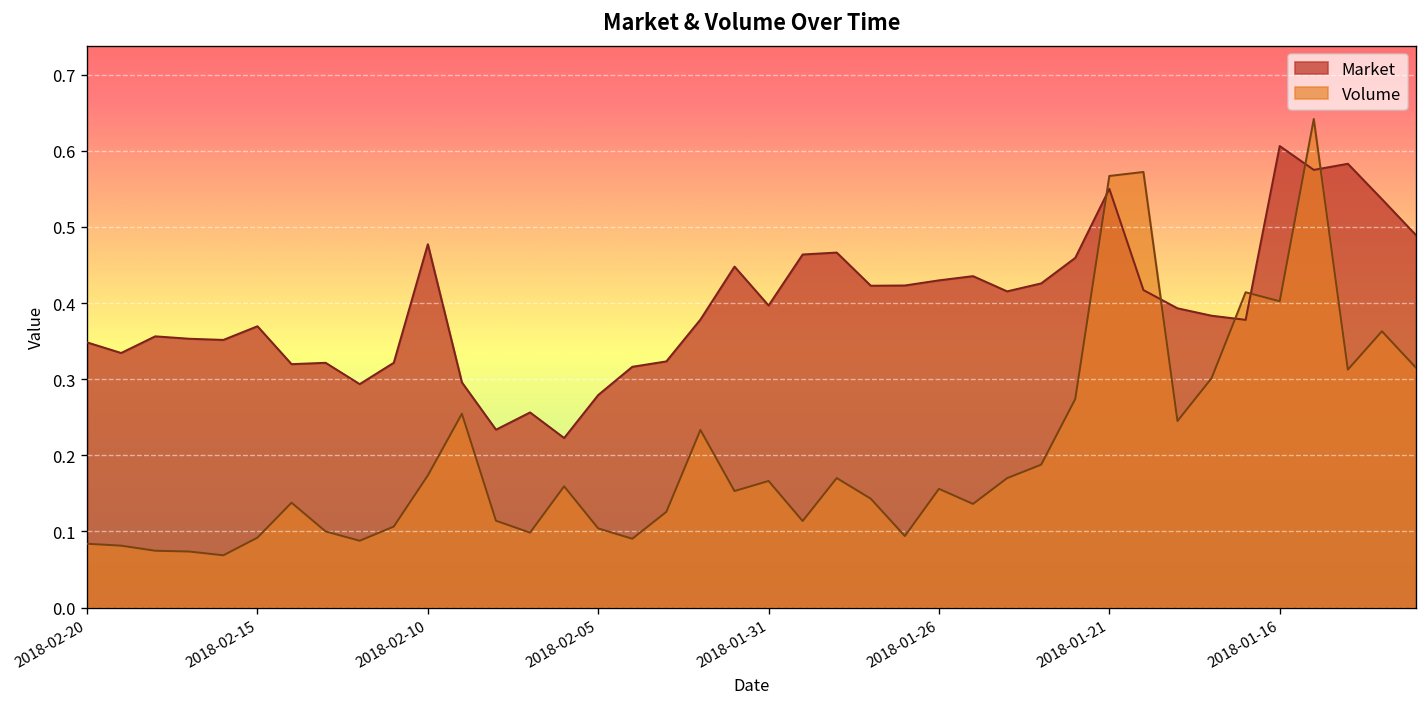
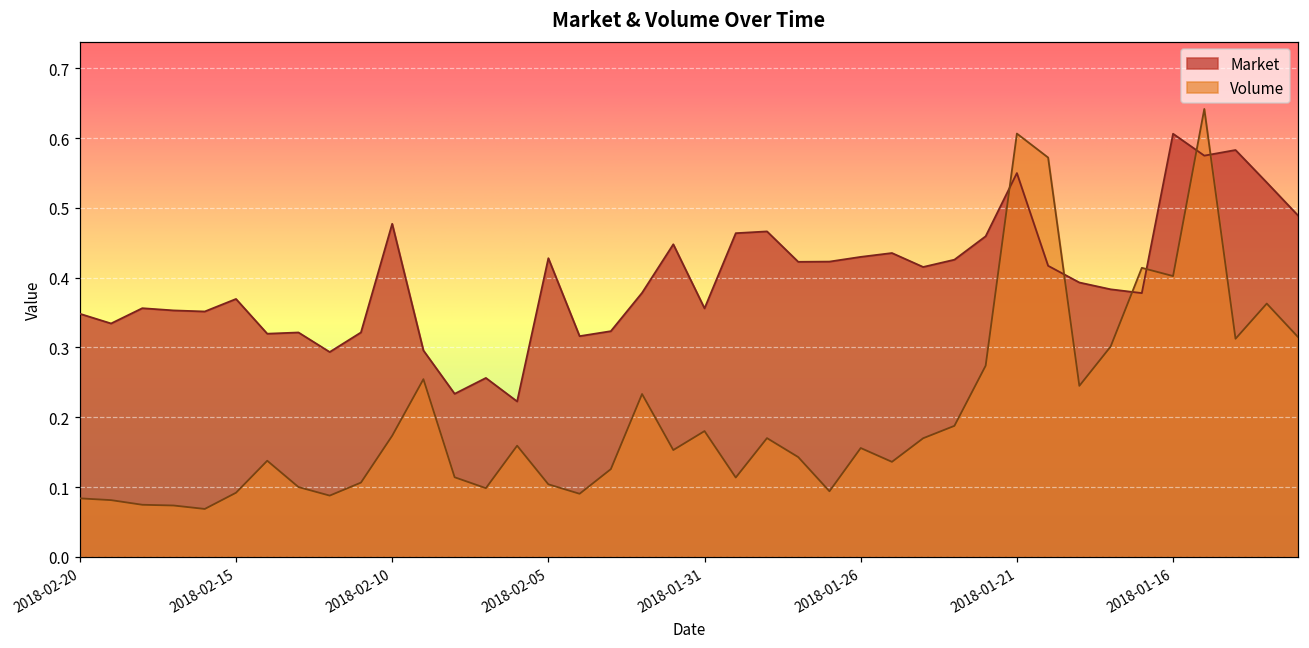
  {
    "Market": {
      "2018-02-20": 0.35,
      "2018-02-15": 0.37,
      "2018-02-10": 0.48,
-     "2018-02-05": 0.28,
-     "2018-01-31": 0.40,
+     "2018-02-05": 0.43,
+     "2018-01-31": 0.36,
      "2018-01-26": 0.43,
      "2018-01-21": 0.55,
      "2018-01-16": 0.61
    },
    "Volume": {
      "2018-02-20": 0.08,
      "2018-02-15": 0.09,
      "2018-02-10": 0.17,
      "2018-02-05": 0.10,
-     "2018-01-31": 0.17,
+     "2018-01-31": 0.18,
      "2018-01-26": 0.16,
-     "2018-01-21": 0.57,
+     "2018-01-21": 0.61,
      "2018-01-16": 0.40
    }
  }
